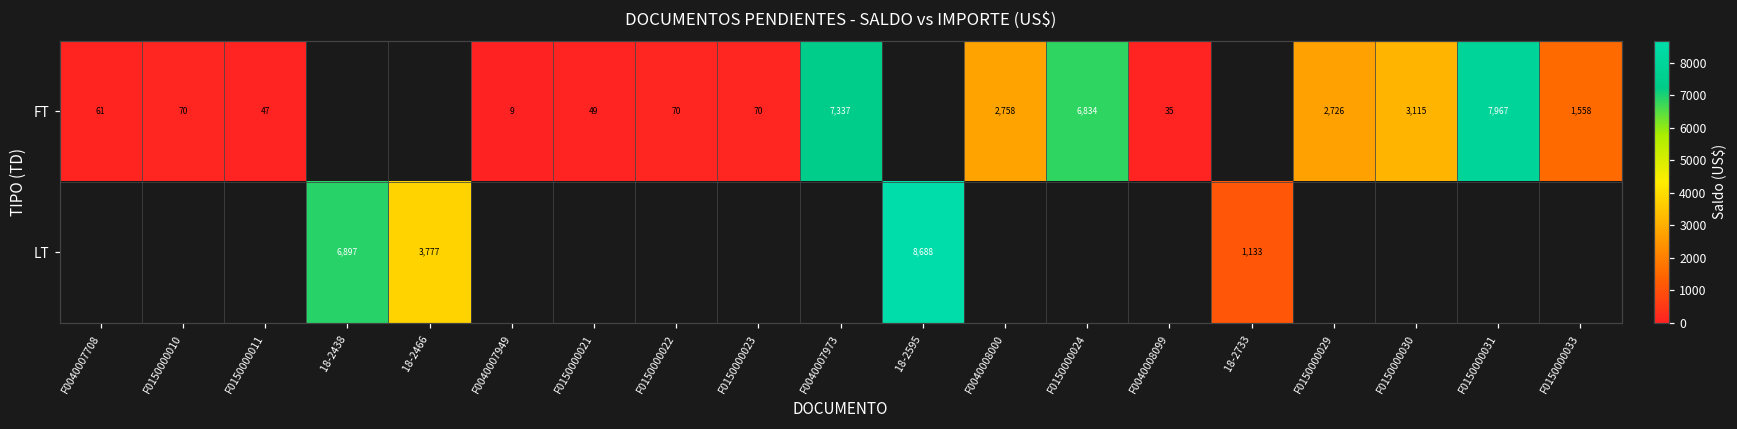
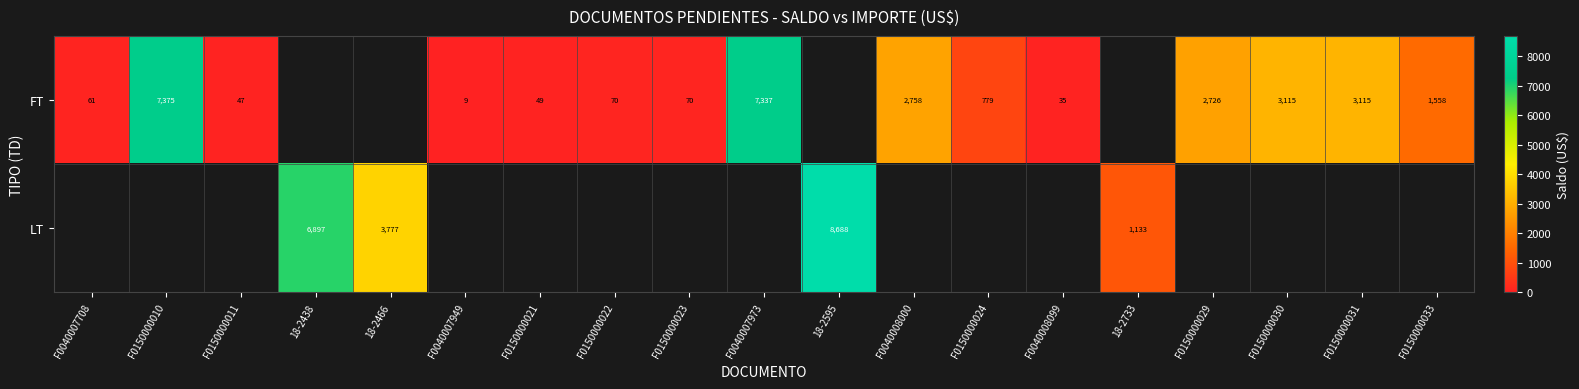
  {
    "FT": {
      "F0040007708": "61",
-     "F0150000010": "70",
+     "F0150000010": "7,375",
      "F0150000011": "47",
      "F0040007949": "9",
      "F0150000021": "49",
      "F0150000022": "70",
      "F0150000023": "70",
      "F0040007973": "7,337",
      "F0040008000": "2,758",
-     "F0150000024": "6,834",
+     "F0150000024": "779",
      "F0040008099": "35",
      "F0150000029": "2,726",
      "F0150000030": "3,115",
-     "F0150000031": "7,967",
+     "F0150000031": "3,115",
      "F0150000033": "1,558"
    },
    "LT": {
      "18-2438": "6,897",
      "18-2466": "3,777",
      "18-2595": "8,688",
      "18-2733": "1,133"
    }
  }
